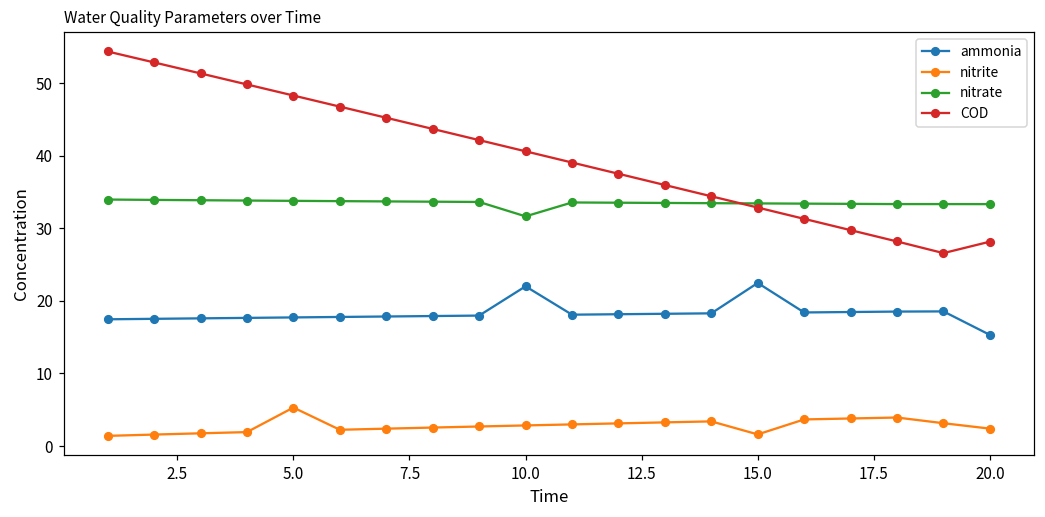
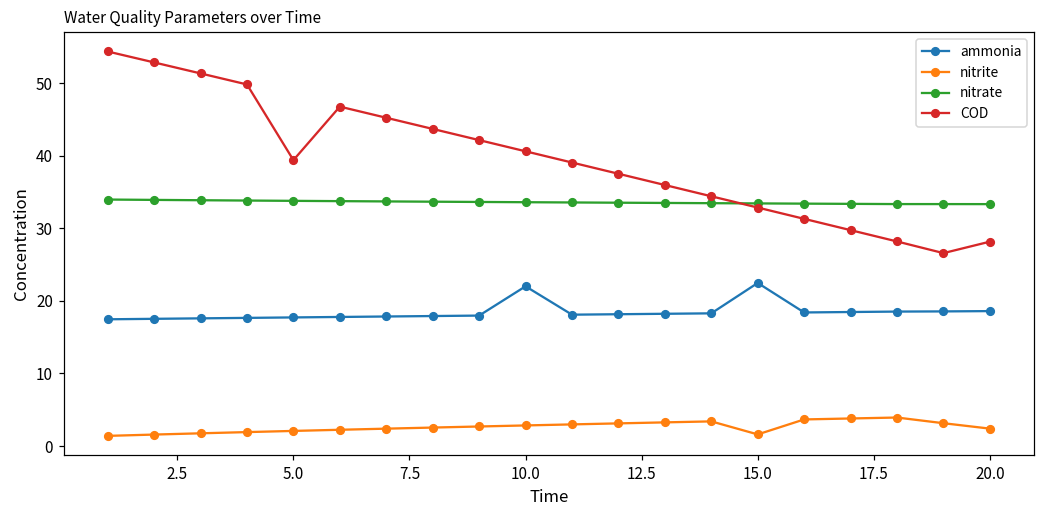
  {
    "ammonia": {
      "5.0": 18,
      "10.0": 22,
      "15.0": 22,
-     "20.0": 15
+     "20.0": 19
    },
    "nitrite": {
-     "5.0": 5,
+     "5.0": 2,
      "10.0": 3,
      "15.0": 2,
      "20.0": 2
    },
    "nitrate": {
      "5.0": 34,
-     "10.0": 32,
+     "10.0": 34,
      "15.0": 33,
      "20.0": 33
    },
    "COD": {
-     "5.0": 48,
+     "5.0": 39,
      "10.0": 41,
      "15.0": 33,
      "20.0": 28
    }
  }
